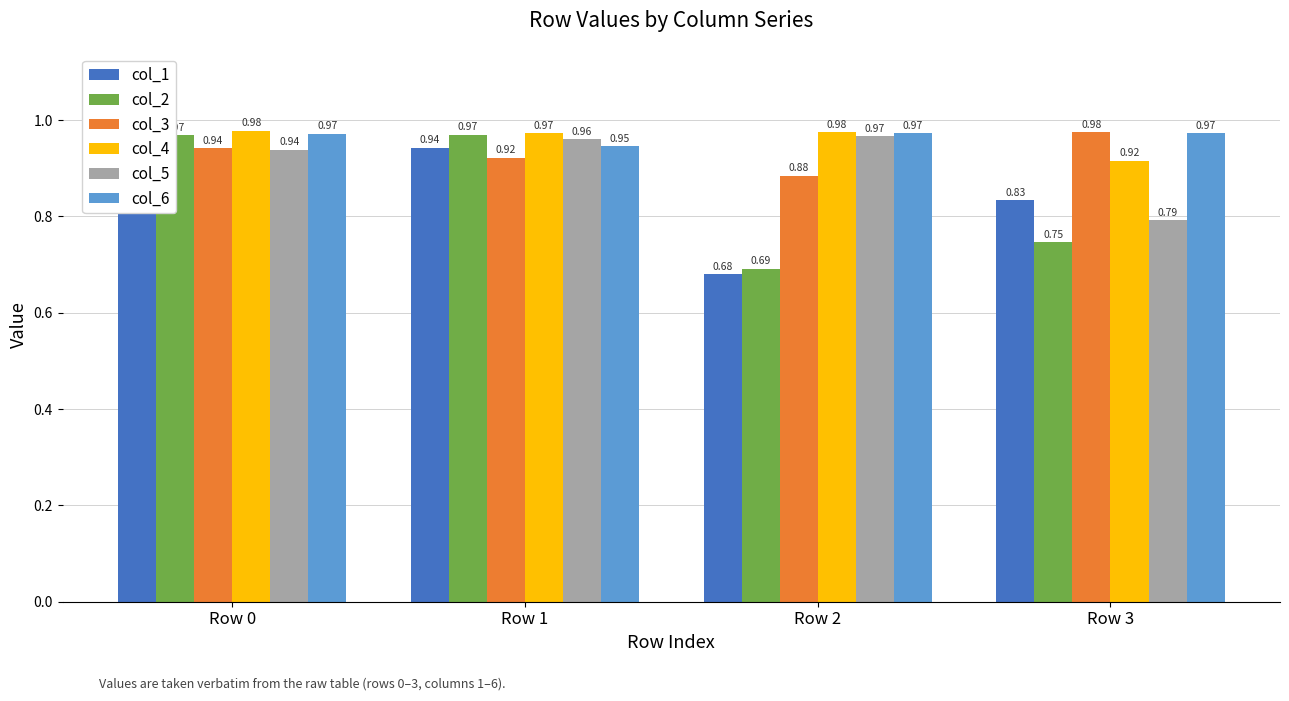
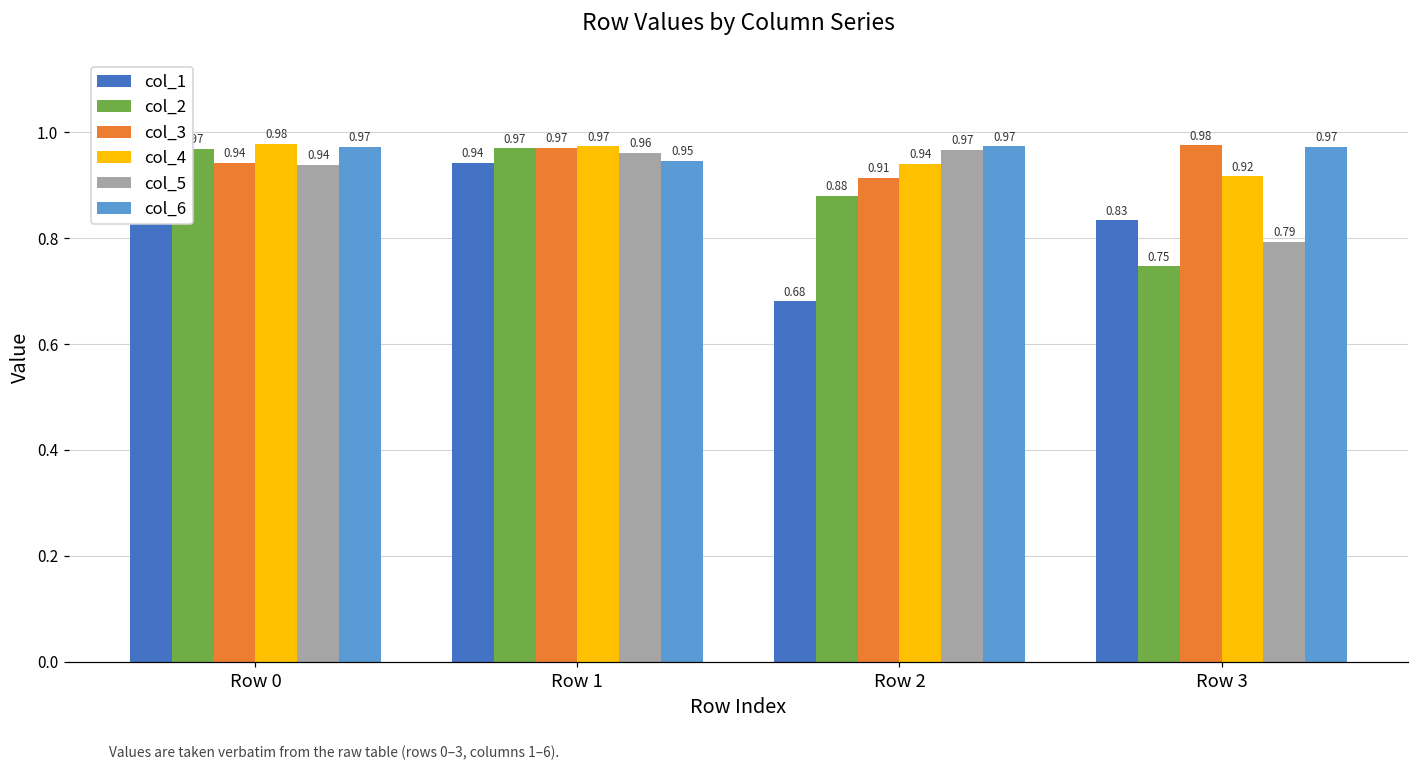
  {
    "col_2": {
      "Row 1": 0.97,
-     "Row 2": 0.69,
+     "Row 2": 0.88,
      "Row 3": 0.75
    },
    "col_3": {
      "Row 0": 0.94,
-     "Row 1": 0.92,
-     "Row 2": 0.88,
+     "Row 1": 0.97,
+     "Row 2": 0.91,
      "Row 3": 0.98
    },
    "col_4": {
      "Row 0": 0.98,
      "Row 1": 0.97,
-     "Row 2": 0.98,
+     "Row 2": 0.94,
      "Row 3": 0.92
    },
    "col_5": {
      "Row 0": 0.94,
      "Row 1": 0.96,
      "Row 2": 0.97,
      "Row 3": 0.79
    }
  }
